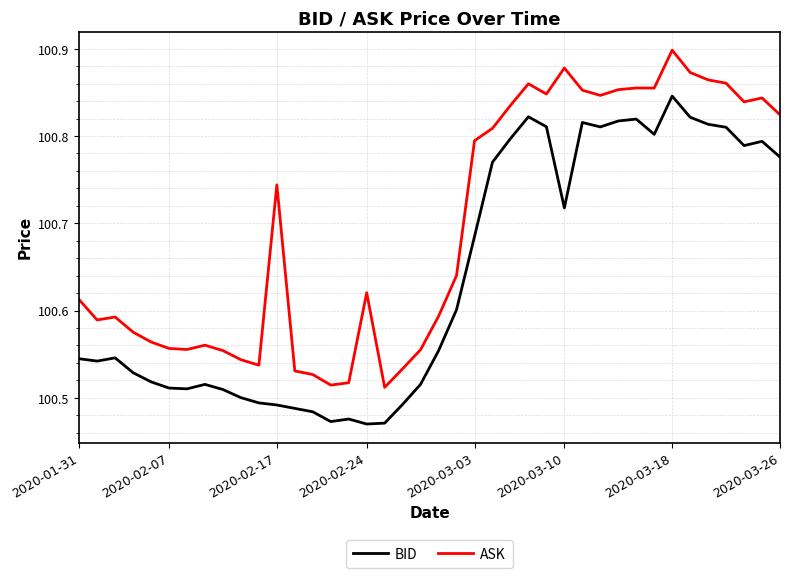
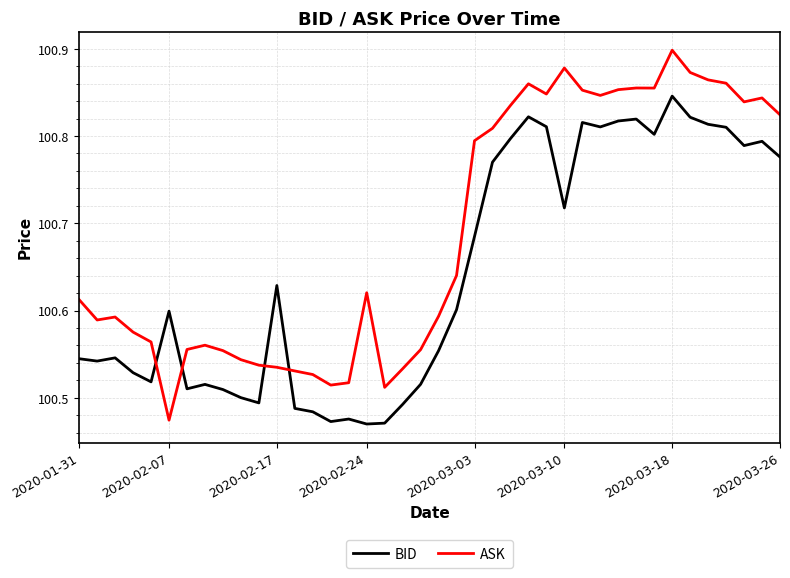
  {
    "BID": {
      "2020-01-31": 100.54,
-     "2020-02-07": 100.51,
-     "2020-02-17": 100.49,
+     "2020-02-07": 100.60,
+     "2020-02-17": 100.63,
      "2020-02-24": 100.47,
      "2020-03-03": 100.68,
      "2020-03-10": 100.72,
      "2020-03-18": 100.85,
      "2020-03-26": 100.78
    },
    "ASK": {
      "2020-01-31": 100.61,
-     "2020-02-07": 100.56,
-     "2020-02-17": 100.74,
+     "2020-02-07": 100.47,
+     "2020-02-17": 100.54,
      "2020-02-24": 100.62,
      "2020-03-03": 100.79,
      "2020-03-10": 100.88,
      "2020-03-18": 100.90,
      "2020-03-26": 100.82
    }
  }
